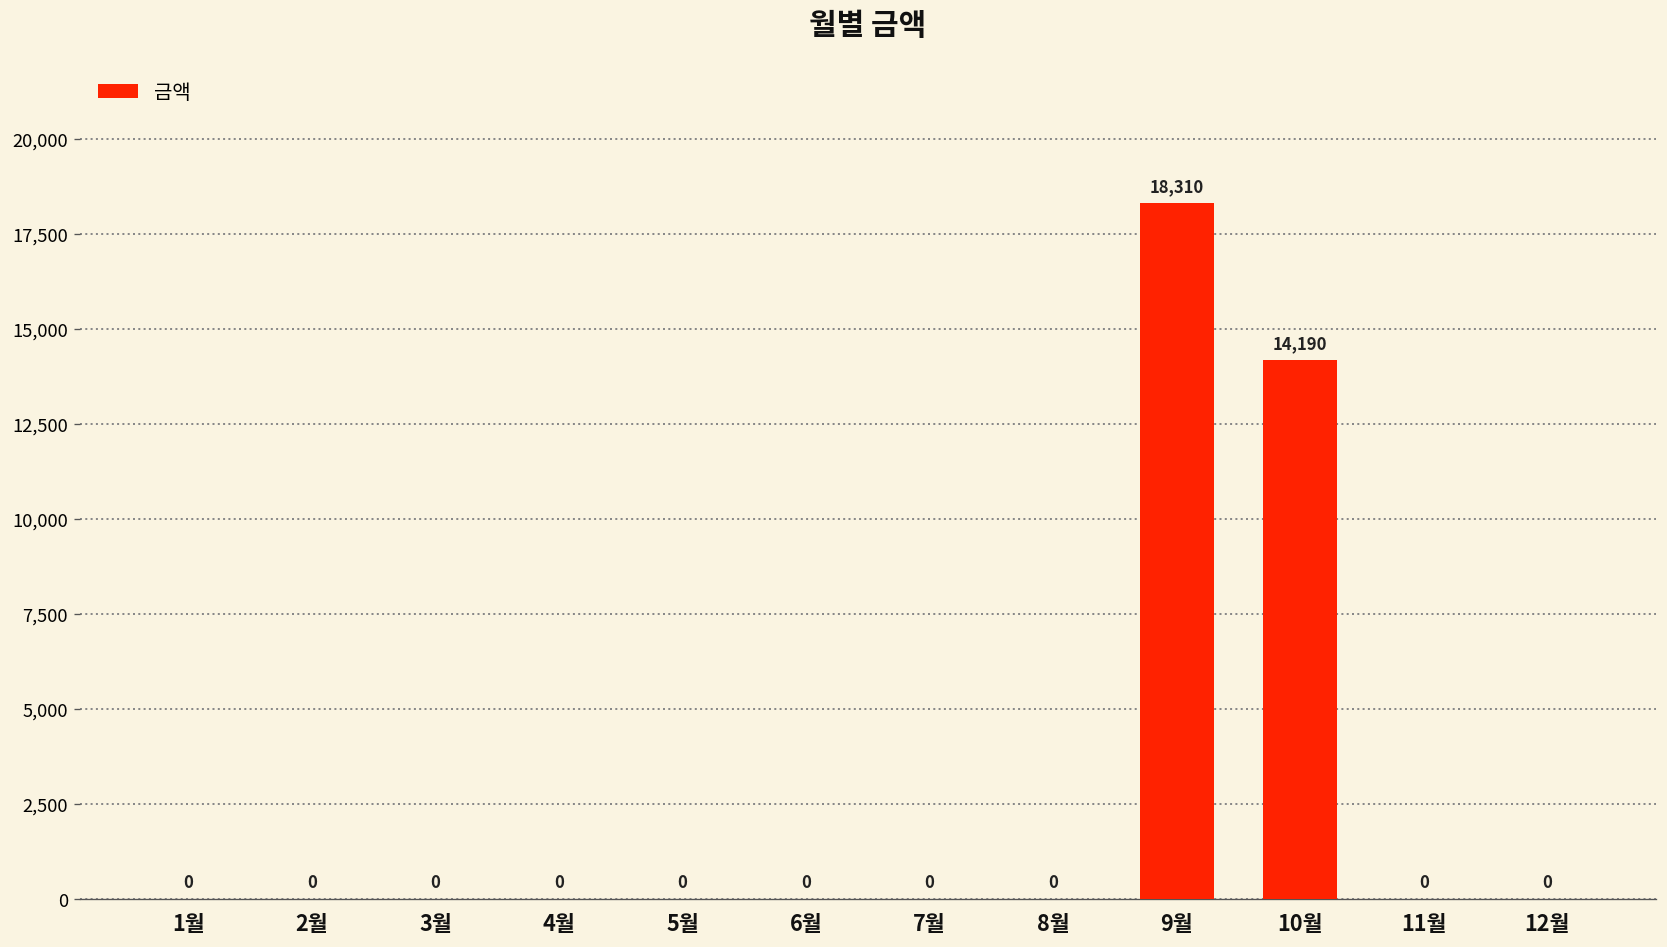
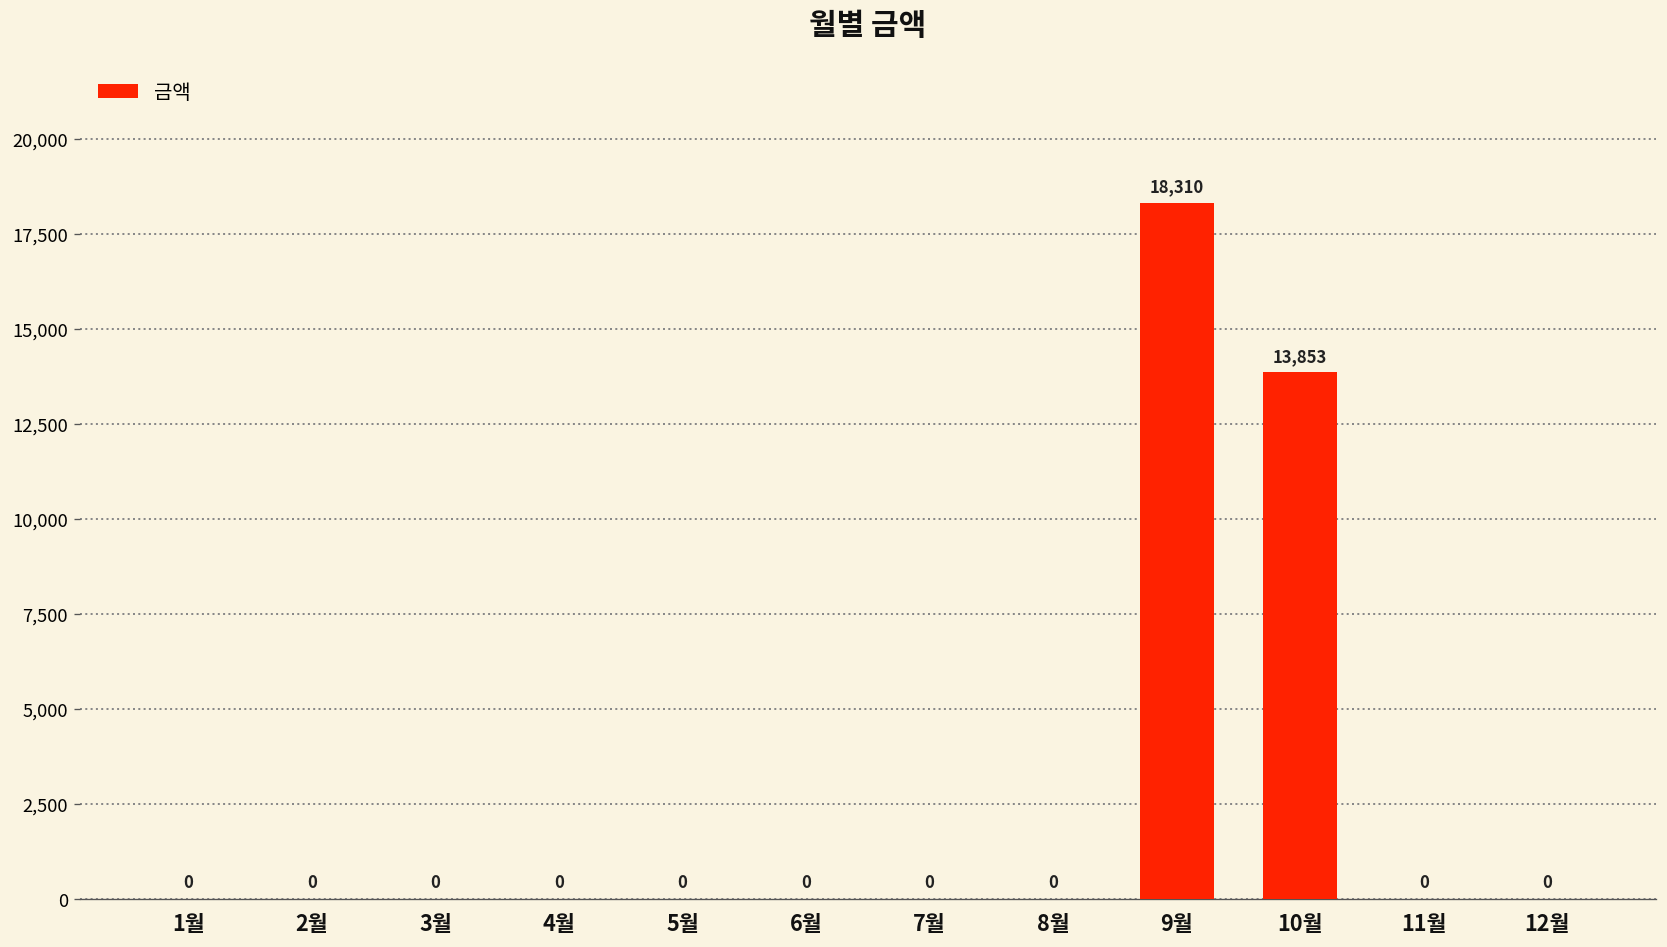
  {
    "1월": "0",
    "2월": "0",
    "3월": "0",
    "4월": "0",
    "5월": "0",
    "6월": "0",
    "7월": "0",
    "8월": "0",
    "9월": "18,310",
-   "10월": "14,190",
+   "10월": "13,853",
    "11월": "0",
    "12월": "0"
  }
